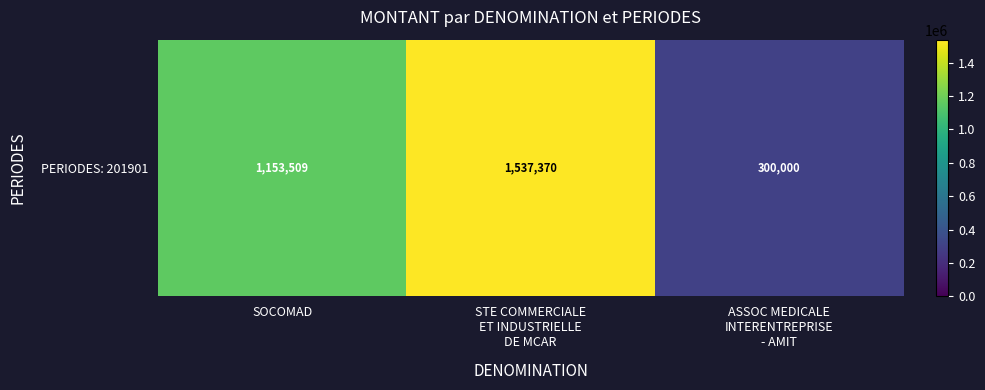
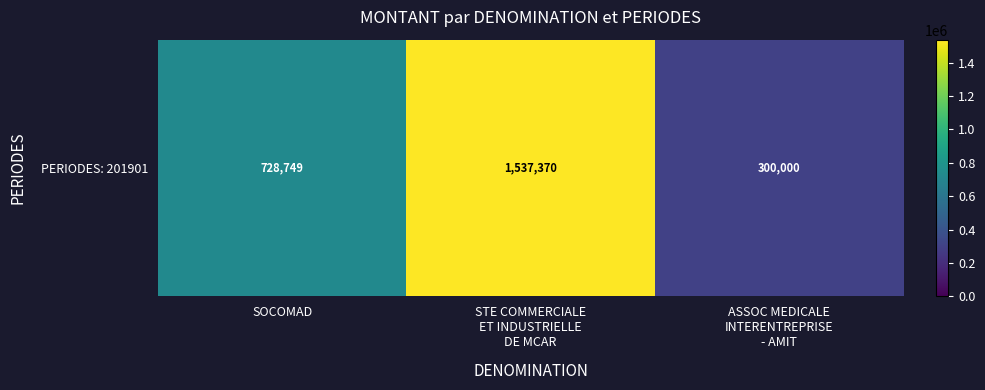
  {
    "PERIODES: 201901": {
-     "SOCOMAD": "1,153,509",
+     "SOCOMAD": "728,749",
      "STE COMMERCIALE ET INDUSTRIELLE DE MCAR": "1,537,370",
      "ASSOC MEDICALE INTERENTREPRISE - AMIT": "300,000"
    }
  }
